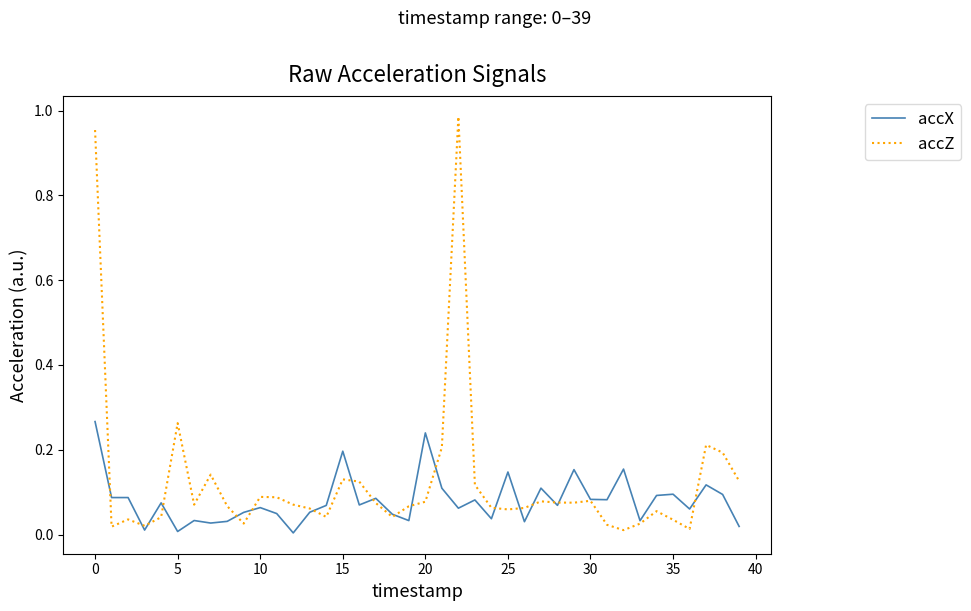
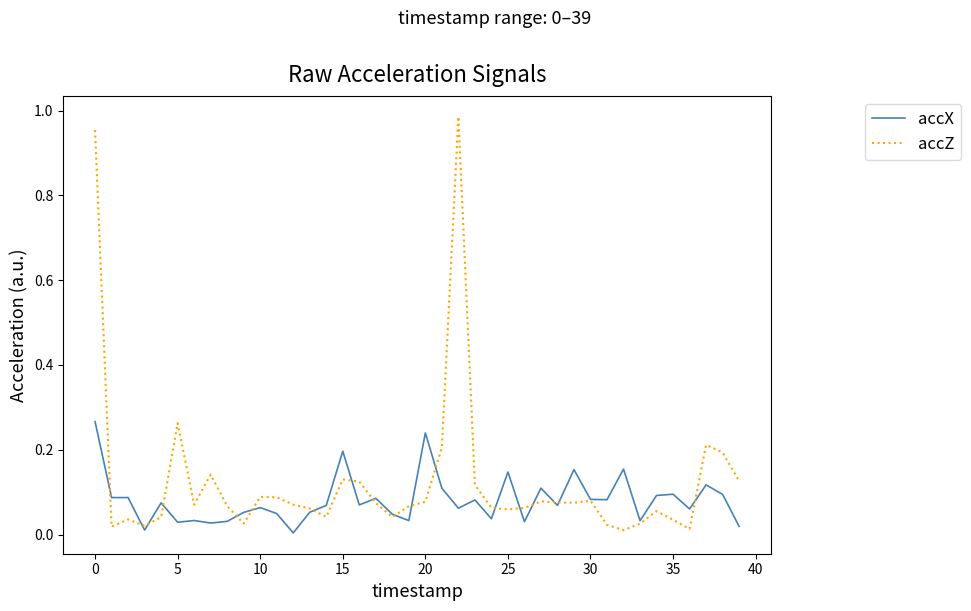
  {
    "accX": {
      "0": 0.27,
-     "5": 0.01,
+     "5": 0.03,
      "10": 0.06,
      "15": 0.20,
      "20": 0.24,
      "25": 0.15,
      "35": 0.10
    },
    "accZ": {
      "0": 0.95,
      "5": 0.26,
      "10": 0.09,
      "15": 0.13,
      "20": 0.08,
      "25": 0.06,
      "35": 0.03
    }
  }
